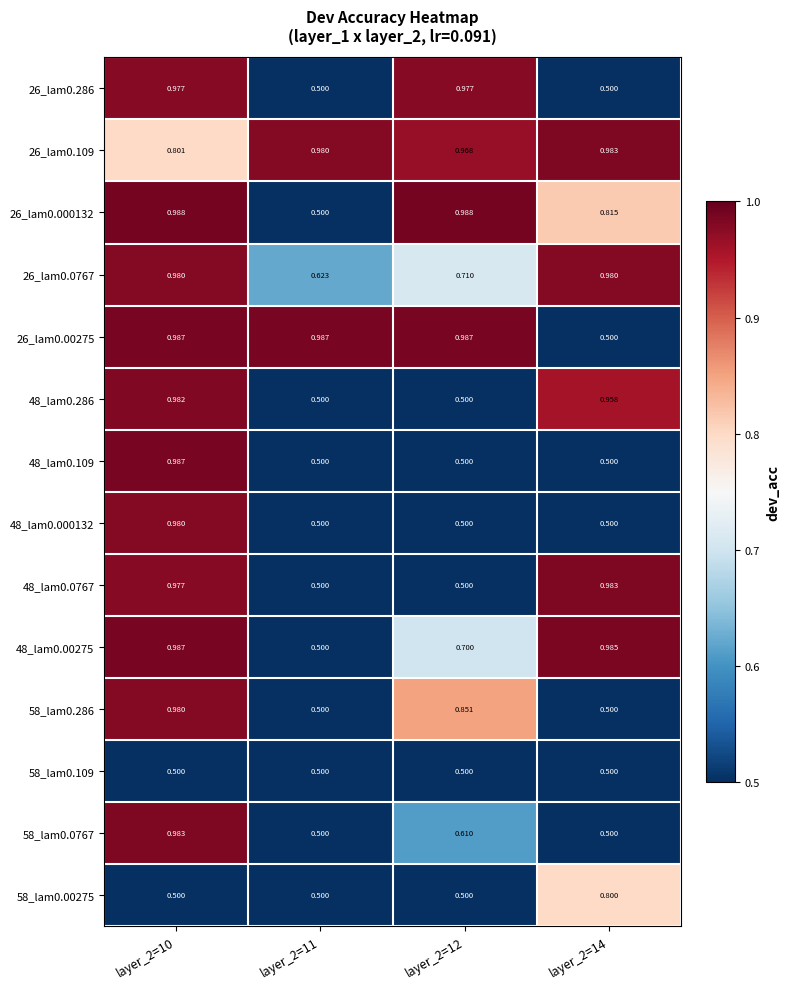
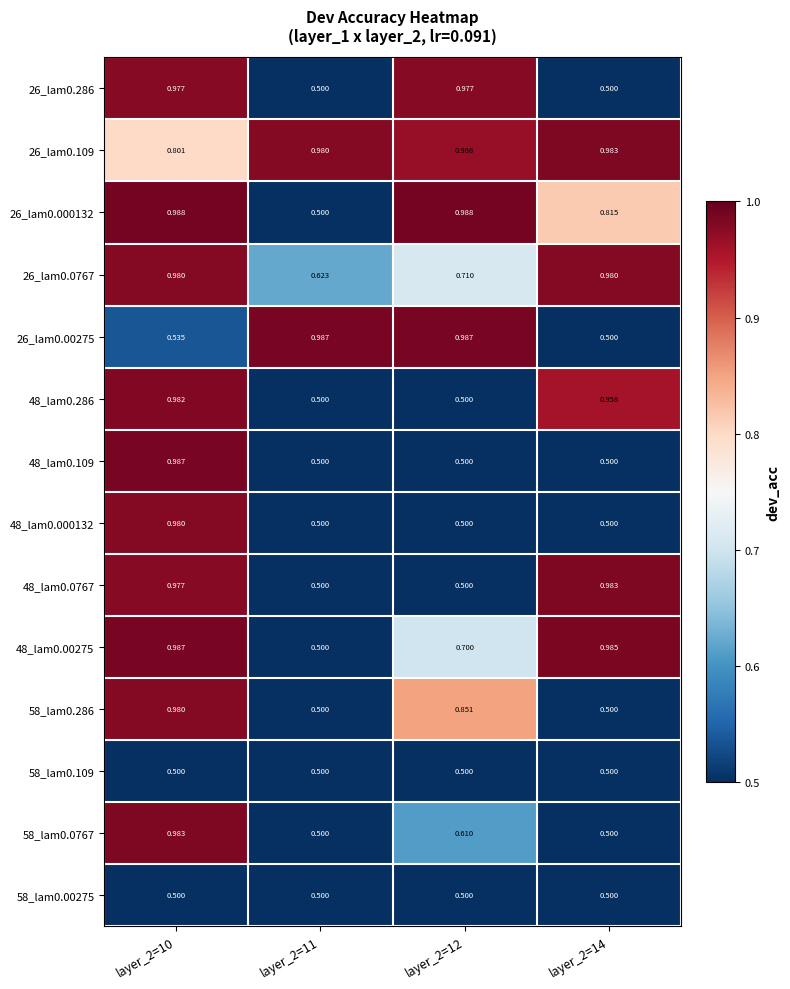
  {
    "26_lam0.286": {
      "layer_2=10": 0.977,
      "layer_2=11": 0.500,
      "layer_2=12": 0.977,
      "layer_2=14": 0.500
    },
    "26_lam0.109": {
      "layer_2=10": 0.801,
      "layer_2=11": 0.980,
      "layer_2=12": 0.968,
      "layer_2=14": 0.983
    },
    "26_lam0.000132": {
      "layer_2=10": 0.988,
      "layer_2=11": 0.500,
      "layer_2=12": 0.988,
      "layer_2=14": 0.815
    },
    "26_lam0.0767": {
      "layer_2=10": 0.980,
      "layer_2=11": 0.623,
      "layer_2=12": 0.710,
      "layer_2=14": 0.980
    },
    "26_lam0.00275": {
-     "layer_2=10": 0.987,
+     "layer_2=10": 0.535,
      "layer_2=11": 0.987,
      "layer_2=12": 0.987,
      "layer_2=14": 0.500
    },
    "48_lam0.286": {
      "layer_2=10": 0.982,
      "layer_2=11": 0.500,
      "layer_2=12": 0.500,
      "layer_2=14": 0.958
    },
    "48_lam0.109": {
      "layer_2=10": 0.987,
      "layer_2=11": 0.500,
      "layer_2=12": 0.500,
      "layer_2=14": 0.500
    },
    "48_lam0.000132": {
      "layer_2=10": 0.980,
      "layer_2=11": 0.500,
      "layer_2=12": 0.500,
      "layer_2=14": 0.500
    },
    "48_lam0.0767": {
      "layer_2=10": 0.977,
      "layer_2=11": 0.500,
      "layer_2=12": 0.500,
      "layer_2=14": 0.983
    },
    "48_lam0.00275": {
      "layer_2=10": 0.987,
      "layer_2=11": 0.500,
      "layer_2=12": 0.700,
      "layer_2=14": 0.985
    },
    "58_lam0.286": {
      "layer_2=10": 0.980,
      "layer_2=11": 0.500,
      "layer_2=12": 0.851,
      "layer_2=14": 0.500
    },
    "58_lam0.109": {
      "layer_2=10": 0.500,
      "layer_2=11": 0.500,
      "layer_2=12": 0.500,
      "layer_2=14": 0.500
    },
    "58_lam0.0767": {
      "layer_2=10": 0.983,
      "layer_2=11": 0.500,
      "layer_2=12": 0.610,
      "layer_2=14": 0.500
    },
    "58_lam0.00275": {
      "layer_2=10": 0.500,
      "layer_2=11": 0.500,
      "layer_2=12": 0.500,
-     "layer_2=14": 0.800
+     "layer_2=14": 0.500
    }
  }
